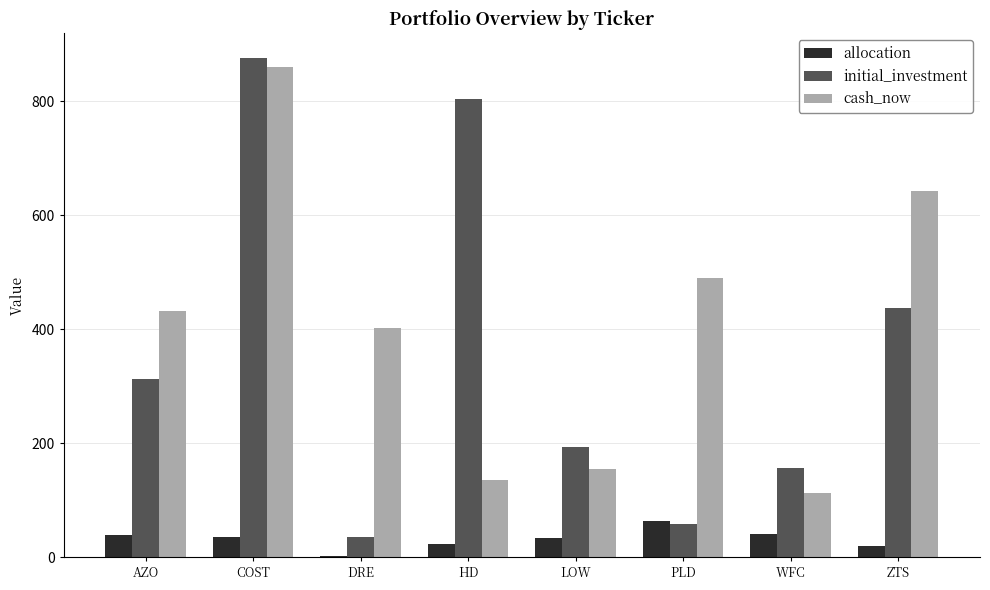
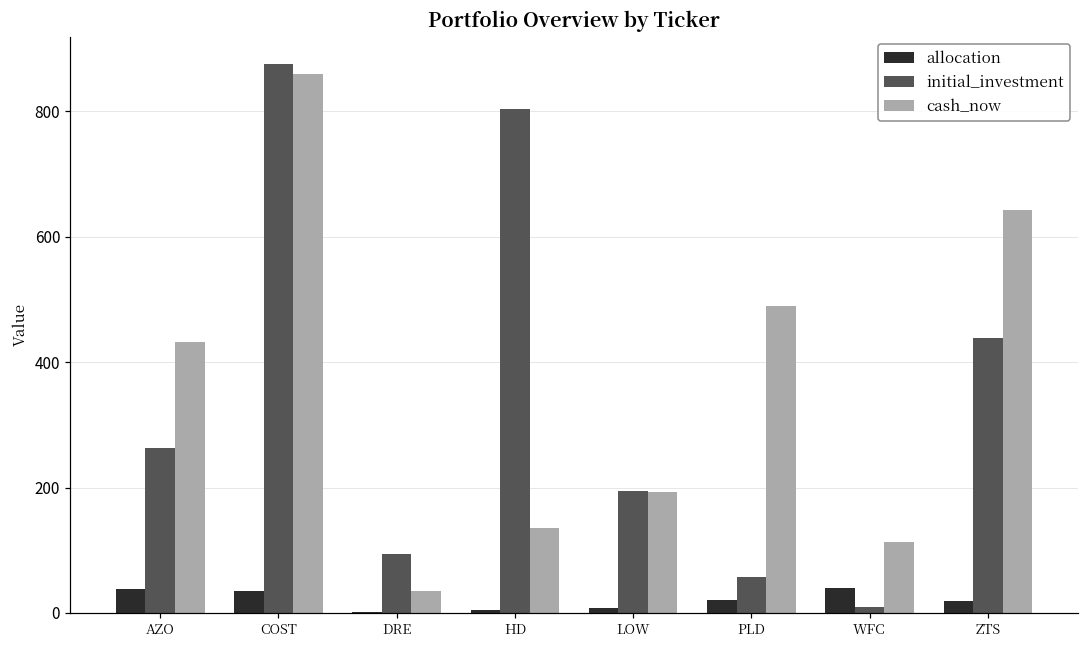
  {
    "allocation": {
      "AZO": 40,
      "COST": 40,
-     "HD": 20,
-     "LOW": 30,
-     "PLD": 60,
+     "HD": 10,
+     "LOW": 10,
+     "PLD": 20,
      "WFC": 40,
      "ZTS": 20
    },
    "initial_investment": {
-     "AZO": 310,
+     "AZO": 260,
      "COST": 880,
-     "DRE": 40,
+     "DRE": 90,
      "HD": 800,
      "LOW": 190,
      "PLD": 60,
-     "WFC": 160,
+     "WFC": 10,
      "ZTS": 440
    },
    "cash_now": {
      "AZO": 430,
      "COST": 860,
-     "DRE": 400,
+     "DRE": 40,
      "HD": 140,
-     "LOW": 160,
+     "LOW": 190,
      "PLD": 490,
      "WFC": 110,
      "ZTS": 640
    }
  }
